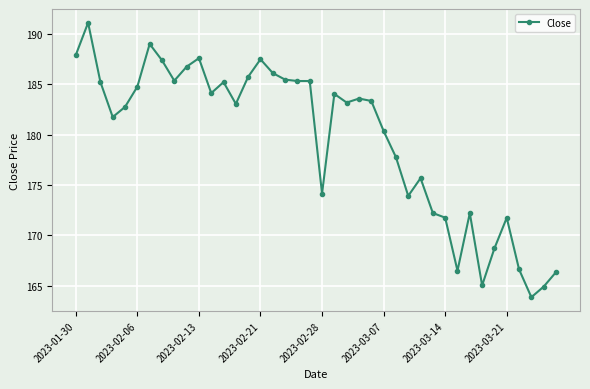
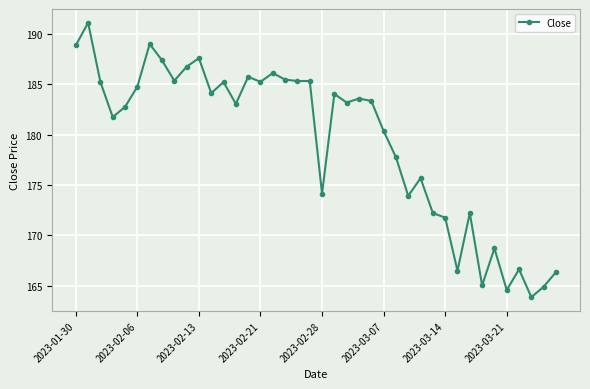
  {
-   "2023-01-30": 187.9,
+   "2023-01-30": 188.9,
    "2023-02-06": 184.8,
    "2023-02-13": 187.6,
-   "2023-02-21": 187.5,
+   "2023-02-21": 185.3,
    "2023-02-28": 174.1,
    "2023-03-07": 180.4,
    "2023-03-14": 171.8,
-   "2023-03-21": 171.8
+   "2023-03-21": 164.6
  }
